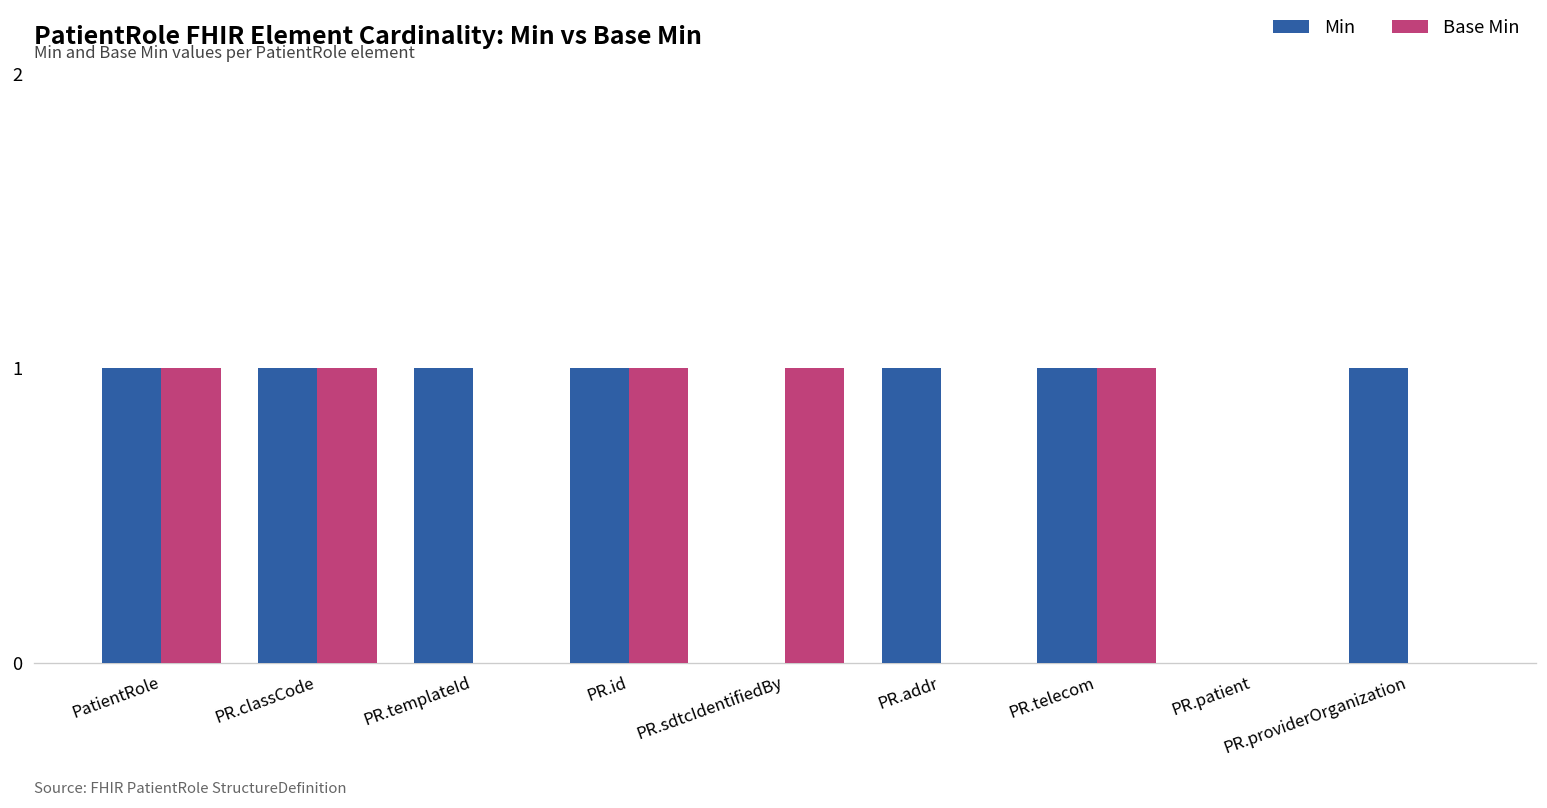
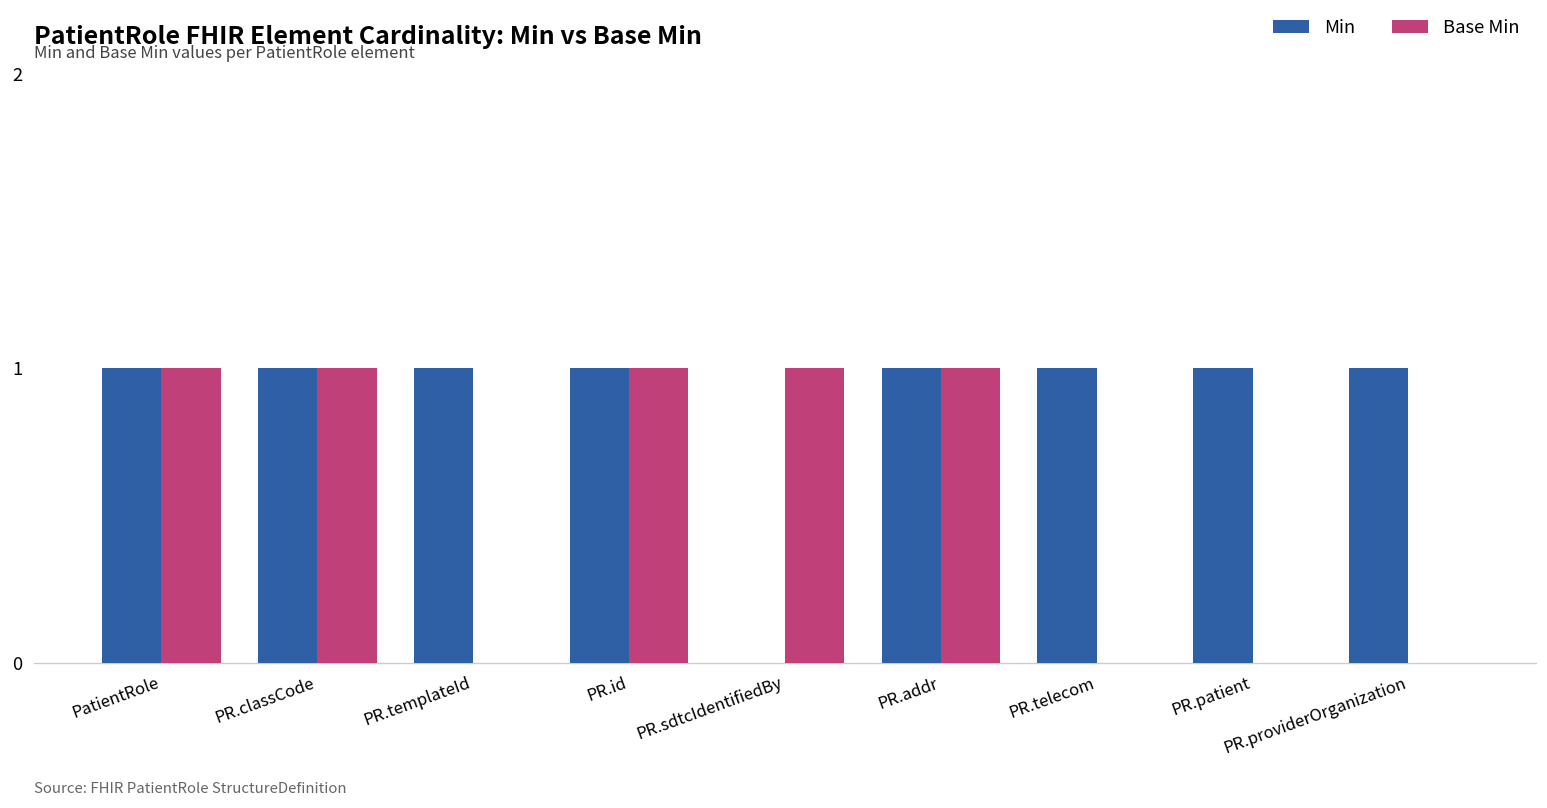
  {
    "Min": {
      "PatientRole": 1,
      "PR.classCode": 1,
      "PR.templateId": 1,
      "PR.id": 1,
      "PR.sdtcIdentifiedBy": 0,
      "PR.addr": 1,
      "PR.telecom": 1,
-     "PR.patient": 0,
+     "PR.patient": 1,
      "PR.providerOrganization": 1
    },
    "Base Min": {
      "PatientRole": 1,
      "PR.classCode": 1,
      "PR.templateId": 0,
      "PR.id": 1,
      "PR.sdtcIdentifiedBy": 1,
-     "PR.addr": 0,
-     "PR.telecom": 1,
+     "PR.addr": 1,
+     "PR.telecom": 0,
      "PR.patient": 0,
      "PR.providerOrganization": 0
    }
  }
